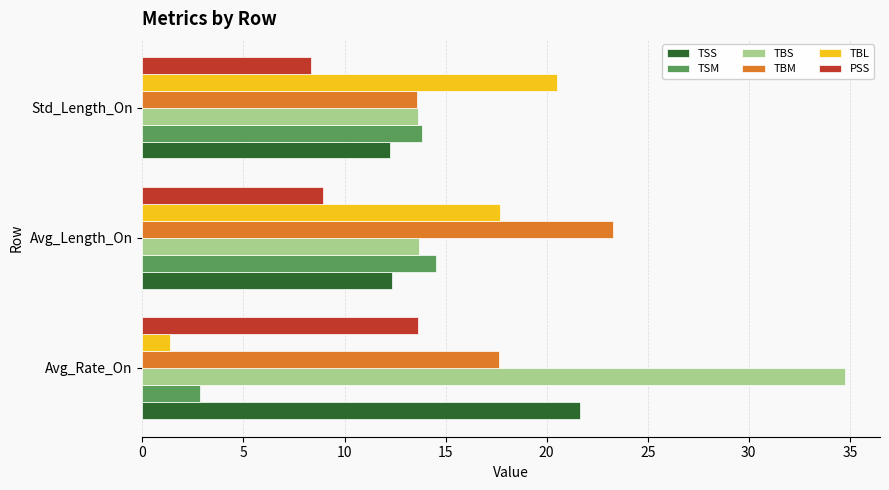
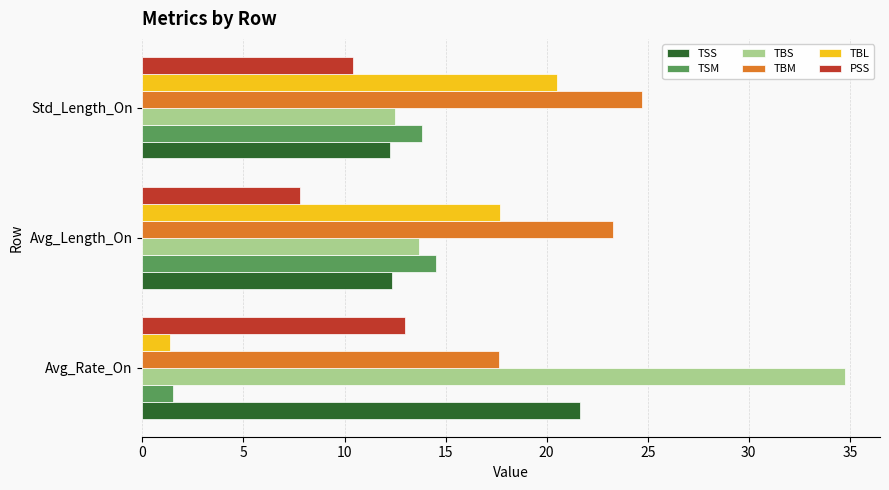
  {
    "TSS": {
      "Std_Length_On": 12.3,
      "Avg_Length_On": 12.3,
      "Avg_Rate_On": 21.7
    },
    "TSM": {
      "Std_Length_On": 13.8,
      "Avg_Length_On": 14.5,
-     "Avg_Rate_On": 2.8
+     "Avg_Rate_On": 1.5
    },
    "TBS": {
-     "Std_Length_On": 13.7,
+     "Std_Length_On": 12.5,
      "Avg_Length_On": 13.7,
      "Avg_Rate_On": 34.8
    },
    "TBM": {
-     "Std_Length_On": 13.6,
+     "Std_Length_On": 24.7,
      "Avg_Length_On": 23.3,
      "Avg_Rate_On": 17.6
    },
    "TBL": {
      "Std_Length_On": 20.5,
      "Avg_Length_On": 17.7,
      "Avg_Rate_On": 1.4
    },
    "PSS": {
-     "Std_Length_On": 8.3,
-     "Avg_Length_On": 8.9,
-     "Avg_Rate_On": 13.6
+     "Std_Length_On": 10.4,
+     "Avg_Length_On": 7.8,
+     "Avg_Rate_On": 13.0
    }
  }
